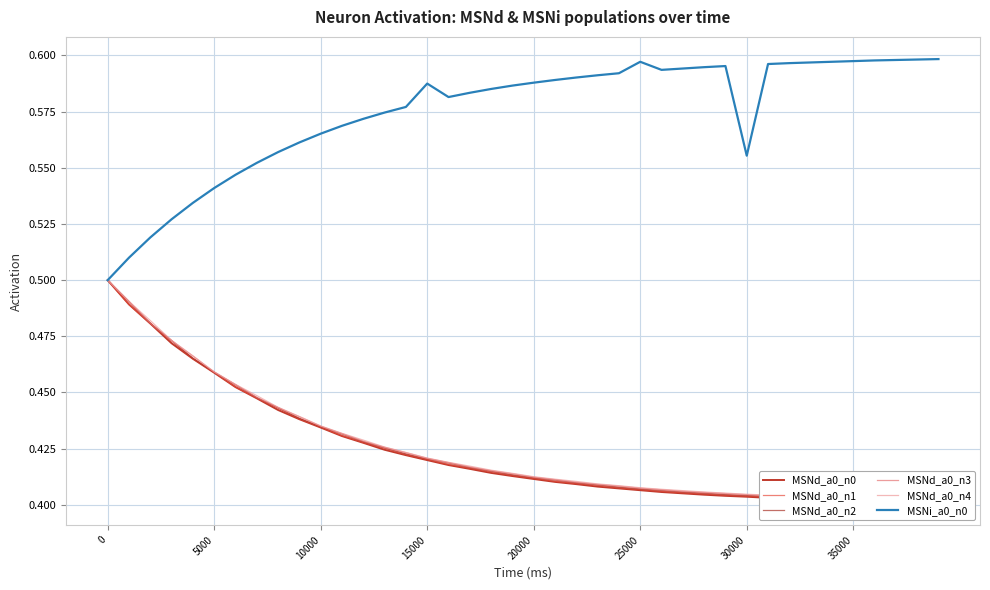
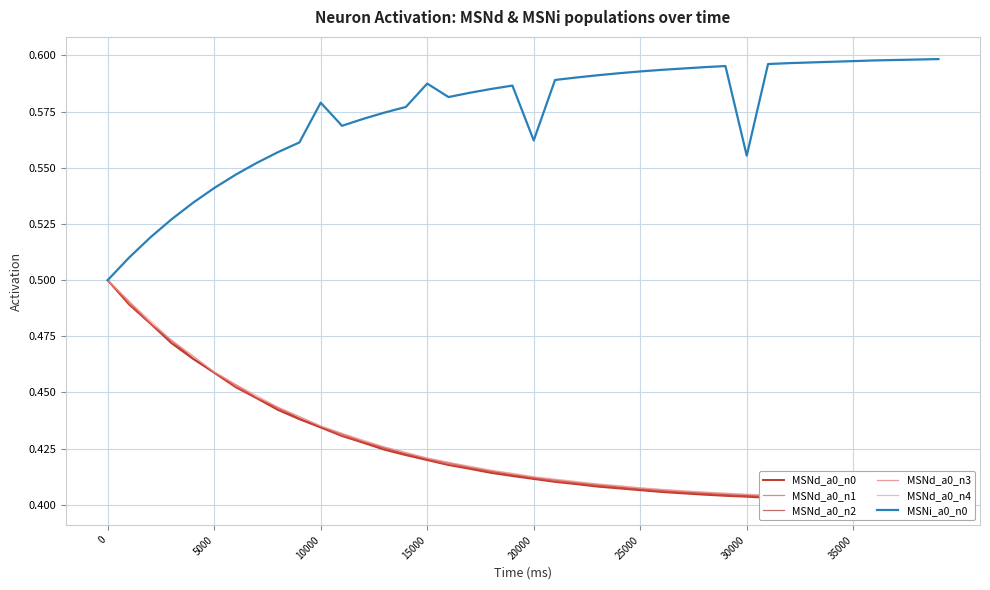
  {
    "MSNi_a0_n0": {
      "5000": 0.541,
-     "10000": 0.565,
+     "10000": 0.579,
      "15000": 0.588,
-     "20000": 0.588,
-     "25000": 0.597,
+     "20000": 0.562,
+     "25000": 0.593,
      "30000": 0.555,
      "35000": 0.598
    }
  }
